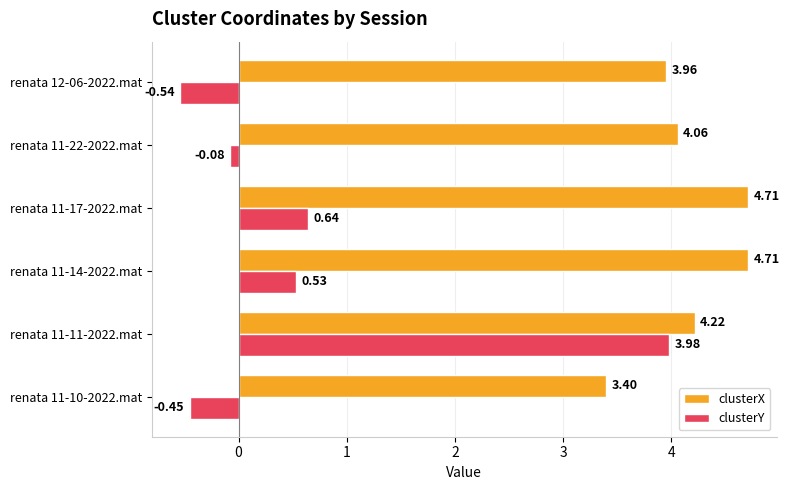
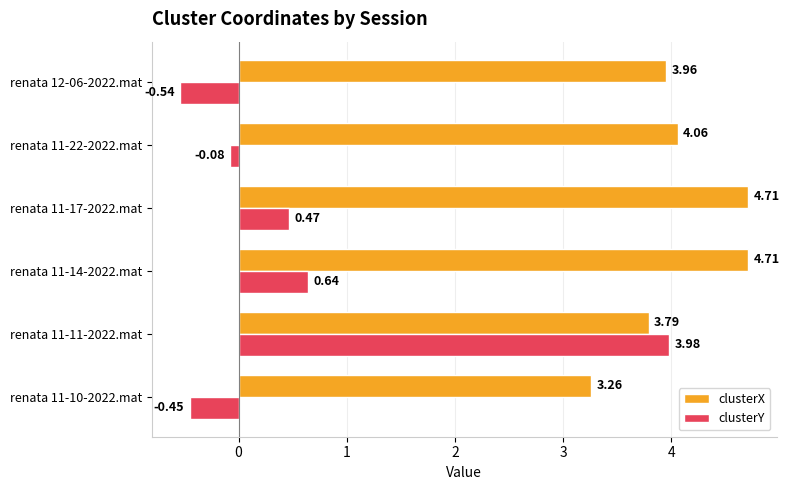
  {
    "clusterX": {
      "renata 12-06-2022.mat": 3.96,
      "renata 11-22-2022.mat": 4.06,
      "renata 11-17-2022.mat": 4.71,
      "renata 11-14-2022.mat": 4.71,
-     "renata 11-11-2022.mat": 4.22,
-     "renata 11-10-2022.mat": 3.40
+     "renata 11-11-2022.mat": 3.79,
+     "renata 11-10-2022.mat": 3.26
    },
    "clusterY": {
      "renata 12-06-2022.mat": -0.54,
      "renata 11-22-2022.mat": -0.08,
-     "renata 11-17-2022.mat": 0.64,
-     "renata 11-14-2022.mat": 0.53,
+     "renata 11-17-2022.mat": 0.47,
+     "renata 11-14-2022.mat": 0.64,
      "renata 11-11-2022.mat": 3.98,
      "renata 11-10-2022.mat": -0.45
    }
  }
